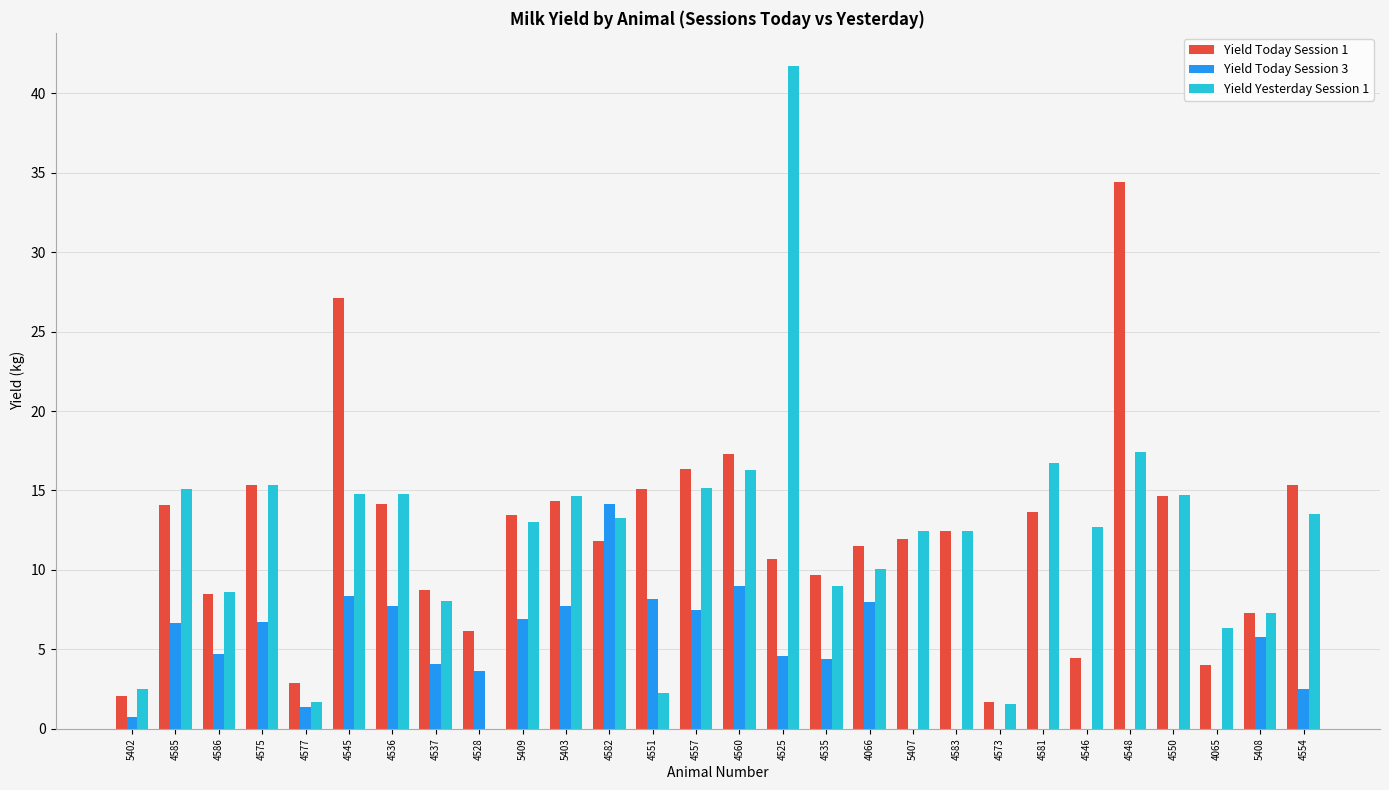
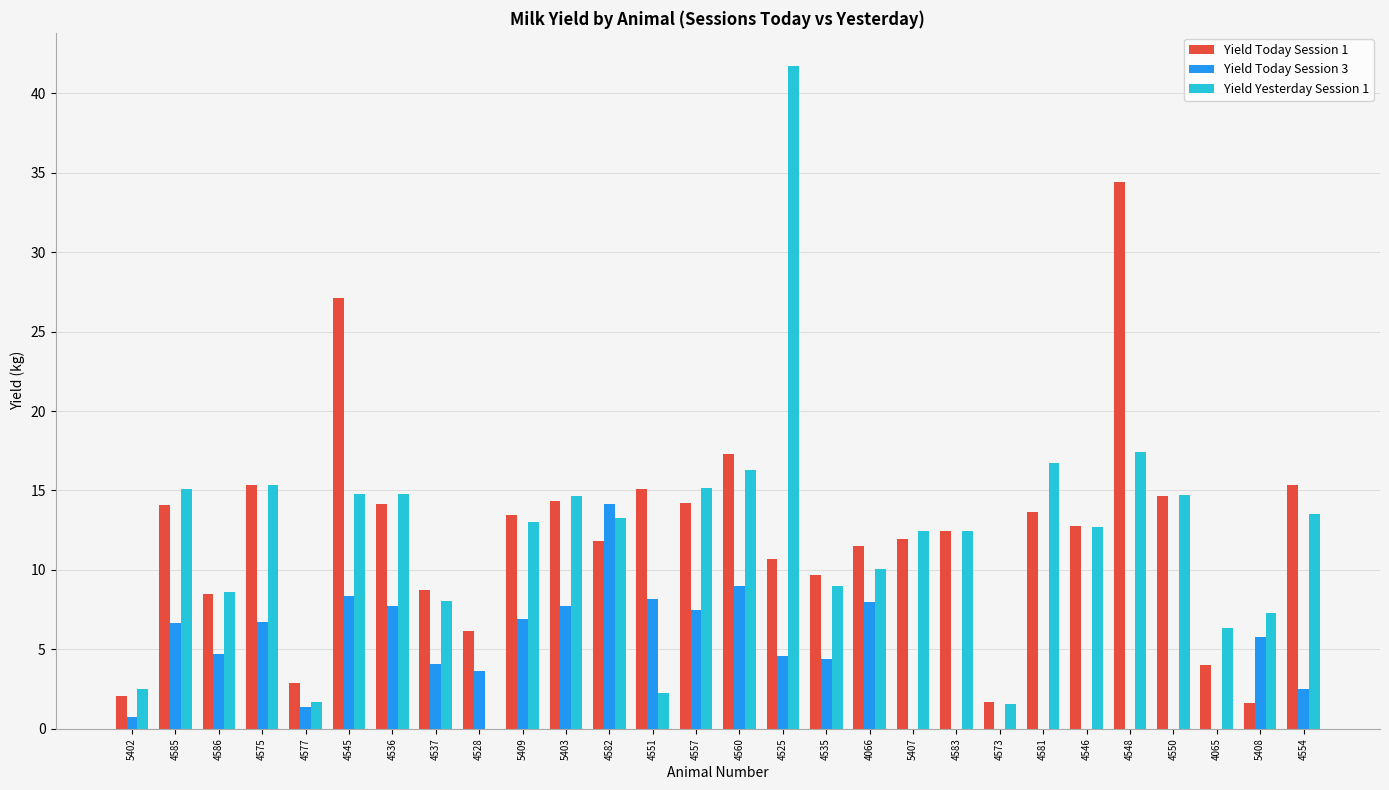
  {
    "Yield Today Session 1": {
      "5402": 2.1,
      "4585": 14.1,
      "4586": 8.5,
      "4575": 15.3,
      "4577": 2.9,
      "4545": 27.1,
      "4536": 14.2,
      "4537": 8.7,
      "4528": 6.2,
      "5409": 13.4,
      "5403": 14.3,
      "4582": 11.8,
      "4551": 15.1,
-     "4557": 16.3,
+     "4557": 14.2,
      "4560": 17.3,
      "4525": 10.7,
      "4535": 9.7,
      "4066": 11.5,
      "5407": 12.0,
      "4583": 12.5,
      "4573": 1.7,
      "4581": 13.6,
-     "4546": 4.5,
+     "4546": 12.8,
      "4548": 34.4,
      "4550": 14.6,
      "4065": 4.0,
-     "5408": 7.3,
+     "5408": 1.6,
      "4554": 15.3
    }
  }
